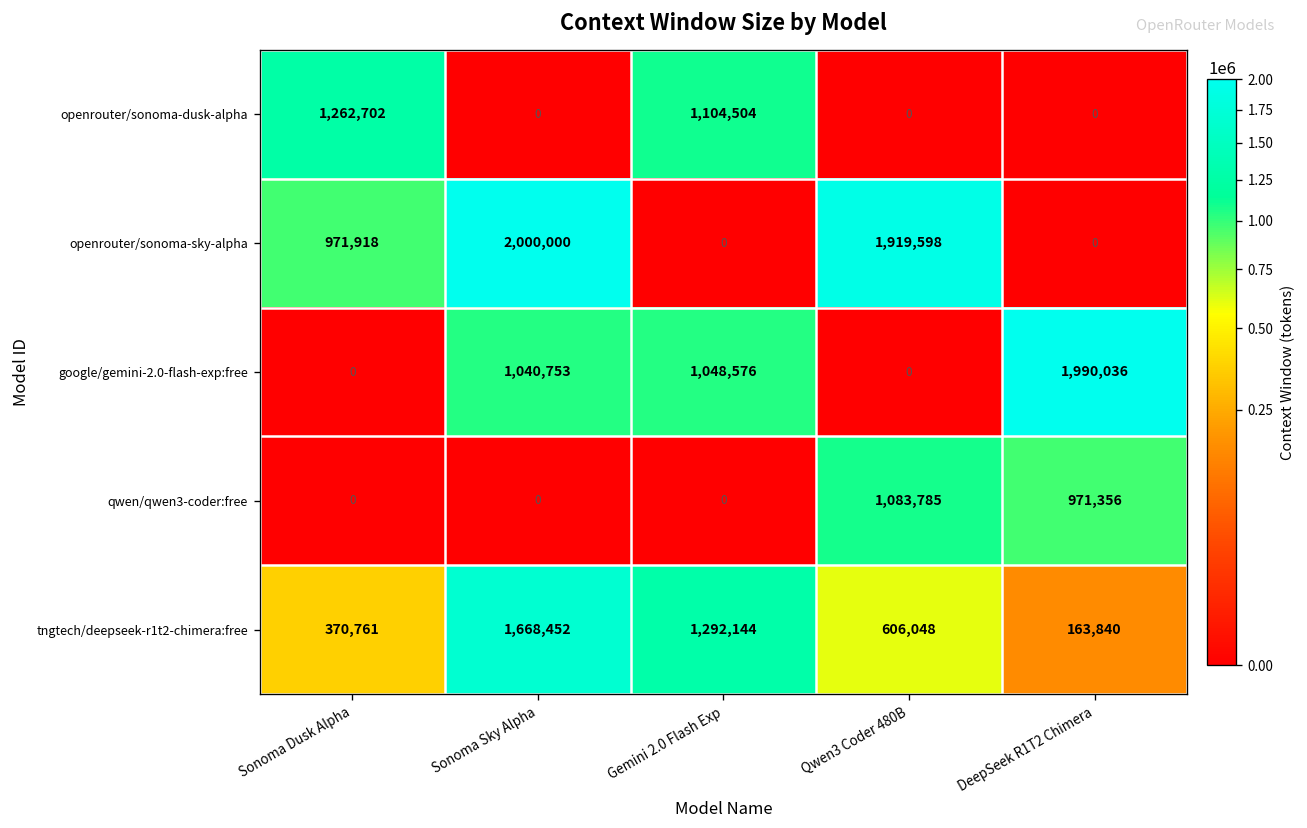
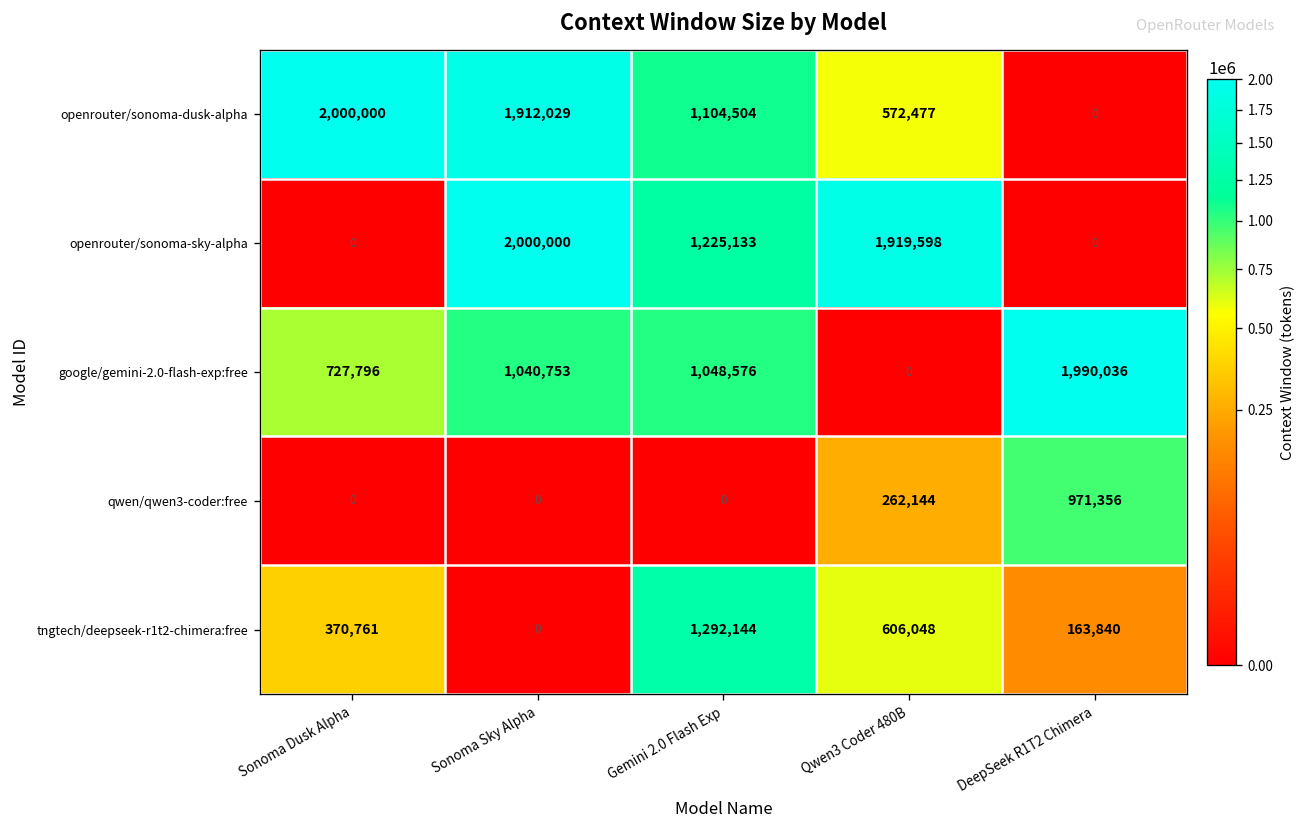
  {
    "openrouter/sonoma-dusk-alpha": {
-     "Sonoma Dusk Alpha": "1,262,702",
-     "Sonoma Sky Alpha": "0",
+     "Sonoma Dusk Alpha": "2,000,000",
+     "Sonoma Sky Alpha": "1,912,029",
      "Gemini 2.0 Flash Exp": "1,104,504",
-     "Qwen3 Coder 480B": "0",
+     "Qwen3 Coder 480B": "572,477",
      "DeepSeek R1T2 Chimera": "0"
    },
    "openrouter/sonoma-sky-alpha": {
-     "Sonoma Dusk Alpha": "971,918",
+     "Sonoma Dusk Alpha": "0",
      "Sonoma Sky Alpha": "2,000,000",
-     "Gemini 2.0 Flash Exp": "0",
+     "Gemini 2.0 Flash Exp": "1,225,133",
      "Qwen3 Coder 480B": "1,919,598",
      "DeepSeek R1T2 Chimera": "0"
    },
    "google/gemini-2.0-flash-exp:free": {
-     "Sonoma Dusk Alpha": "0",
+     "Sonoma Dusk Alpha": "727,796",
      "Sonoma Sky Alpha": "1,040,753",
      "Gemini 2.0 Flash Exp": "1,048,576",
      "Qwen3 Coder 480B": "0",
      "DeepSeek R1T2 Chimera": "1,990,036"
    },
    "qwen/qwen3-coder:free": {
      "Sonoma Dusk Alpha": "0",
      "Sonoma Sky Alpha": "0",
      "Gemini 2.0 Flash Exp": "0",
-     "Qwen3 Coder 480B": "1,083,785",
+     "Qwen3 Coder 480B": "262,144",
      "DeepSeek R1T2 Chimera": "971,356"
    },
    "tngtech/deepseek-r1t2-chimera:free": {
      "Sonoma Dusk Alpha": "370,761",
-     "Sonoma Sky Alpha": "1,668,452",
+     "Sonoma Sky Alpha": "0",
      "Gemini 2.0 Flash Exp": "1,292,144",
      "Qwen3 Coder 480B": "606,048",
      "DeepSeek R1T2 Chimera": "163,840"
    }
  }
